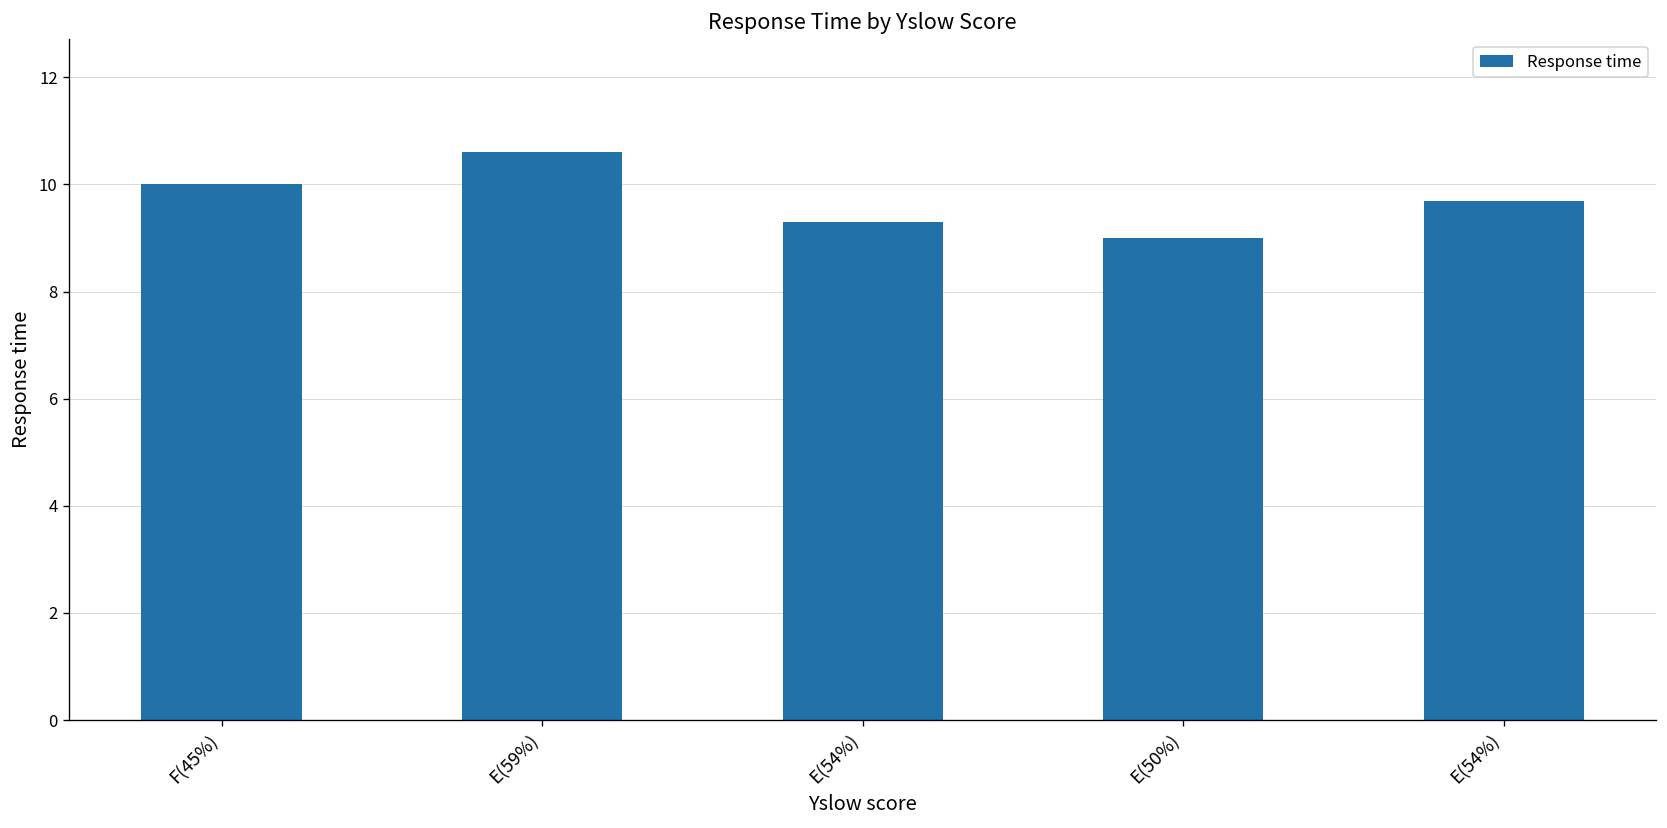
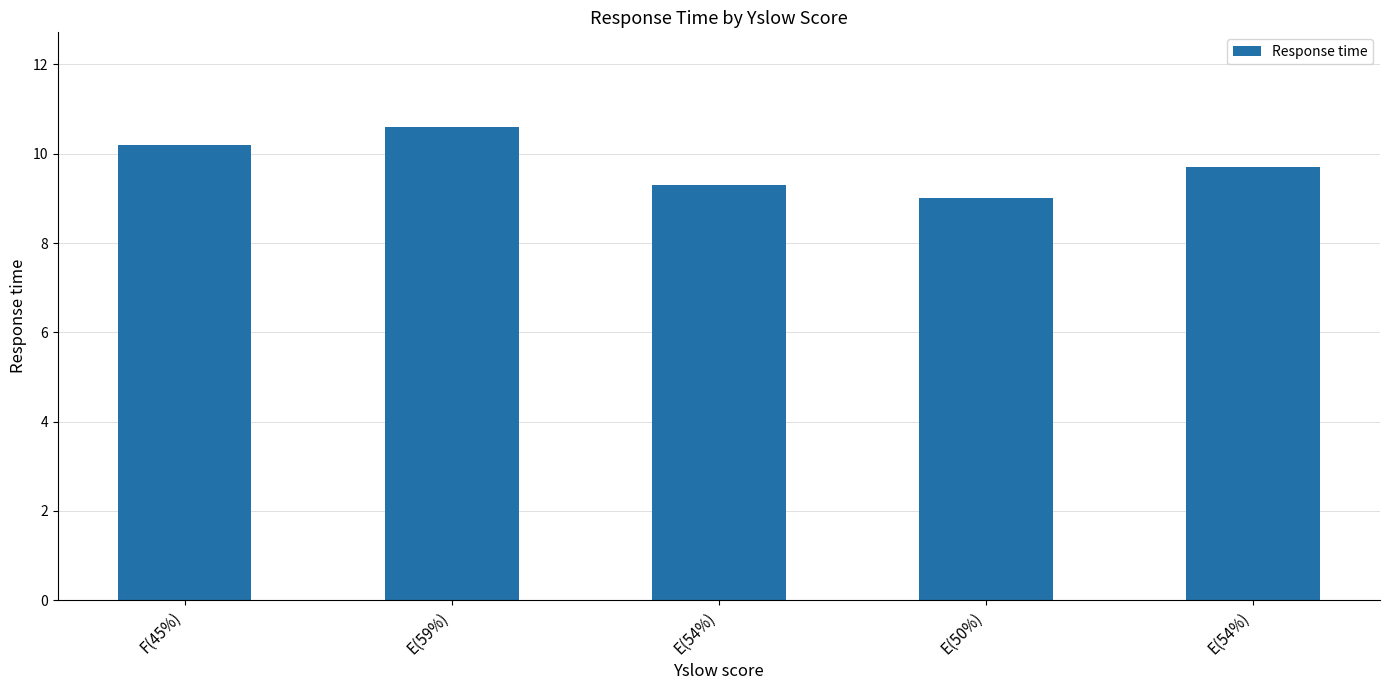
  {
-   "F(45%)": 10.0,
+   "F(45%)": 10.2,
    "E(59%)": 10.6,
    "E(50%)": 9.0
  }
